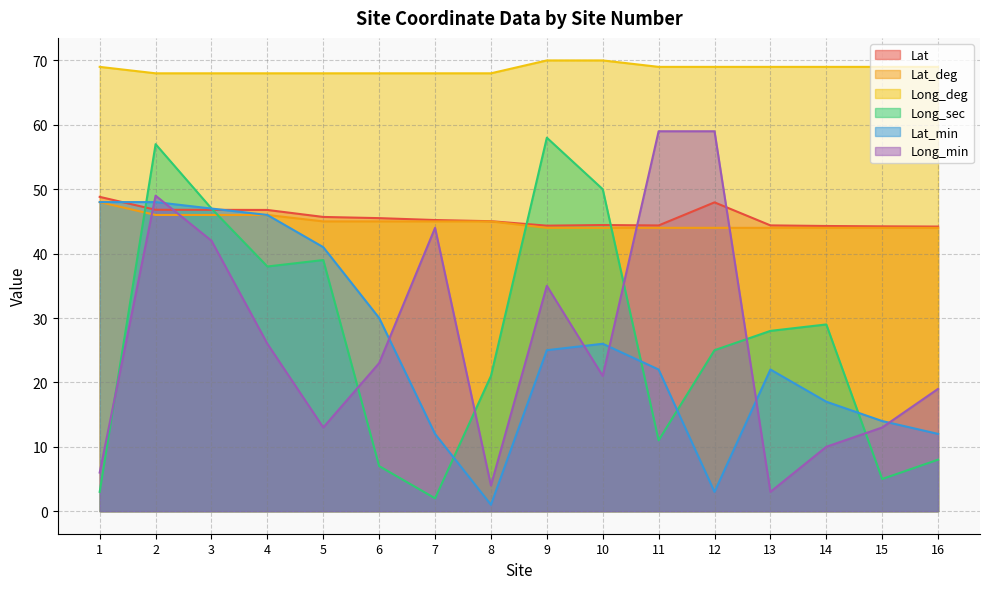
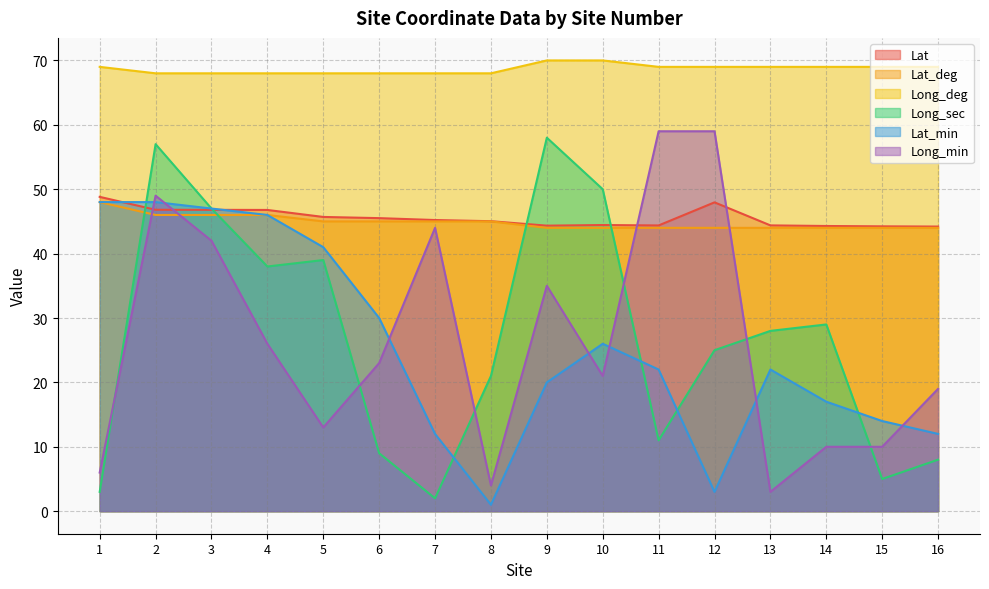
  {
    "Lat": {
      "1": 49,
      "2": 47,
      "4": 47,
      "5": 46,
      "6": 46,
      "10": 44,
      "12": 48
    },
    "Long_sec": {
      "1": 3,
      "2": 57,
      "4": 38,
      "5": 39,
-     "6": 7,
+     "6": 9,
      "7": 2,
      "8": 21,
      "9": 58,
      "10": 50,
      "11": 11,
      "12": 25,
      "13": 28,
      "14": 29,
      "15": 5,
      "16": 8
    },
    "Lat_min": {
      "2": 48,
      "5": 41,
      "6": 30,
      "7": 12,
      "8": 1,
-     "9": 25,
+     "9": 20,
      "10": 26,
      "11": 22,
      "12": 3,
      "13": 22,
      "14": 17,
      "15": 14,
      "16": 12
    },
    "Long_min": {
      "1": 6,
      "2": 49,
      "3": 42,
      "4": 26,
      "5": 13,
      "6": 23,
      "7": 44,
      "8": 4,
      "9": 35,
      "10": 21,
      "11": 59,
      "12": 59,
      "13": 3,
      "14": 10,
-     "15": 13,
+     "15": 10,
      "16": 19
    }
  }
